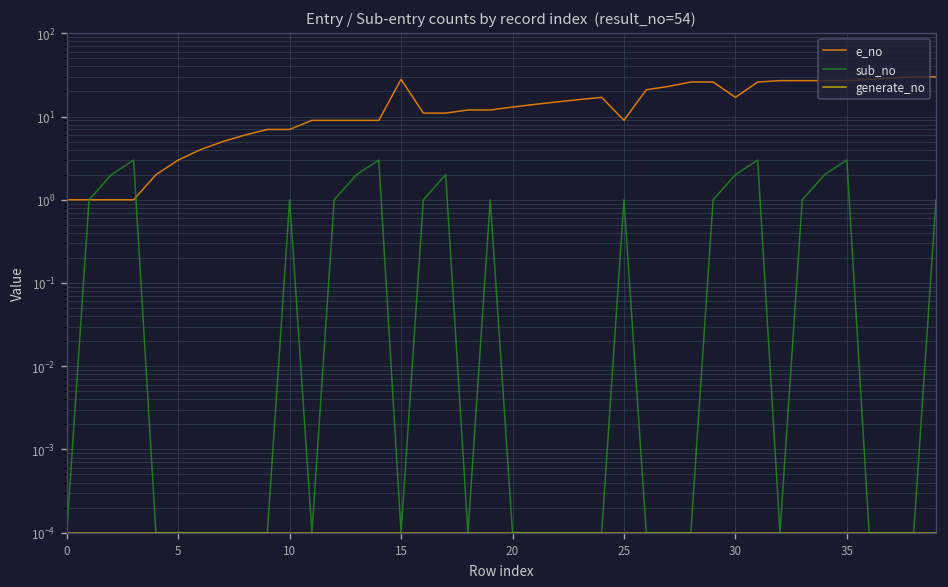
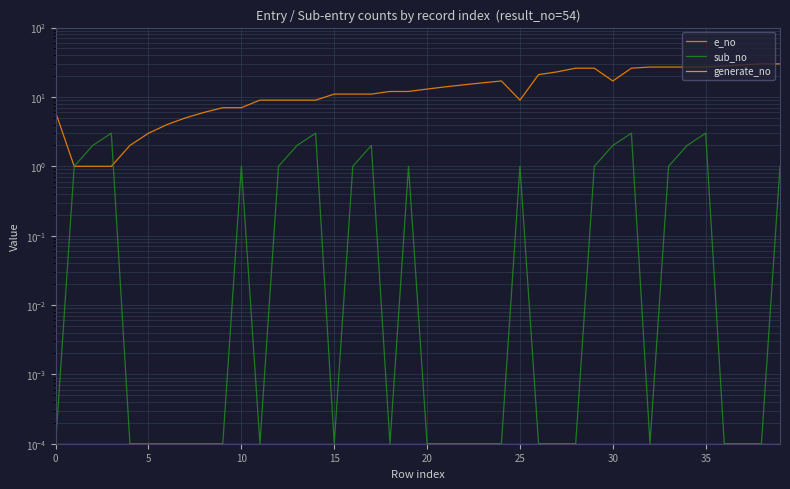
  {
    "e_no": {
-     "0": 1,
+     "0": 6,
      "5": 3,
      "10": 7,
-     "15": 28,
+     "15": 11,
      "20": 13,
      "25": 9,
      "30": 17
    },
    "sub_no": {
      "10": 1,
      "25": 1,
      "30": 2,
      "35": 3
    },
    "generate_no": {
      "10": 0.00010,
      "25": 0.00010,
      "30": 0.00010,
      "35": 0.00010
    }
  }
